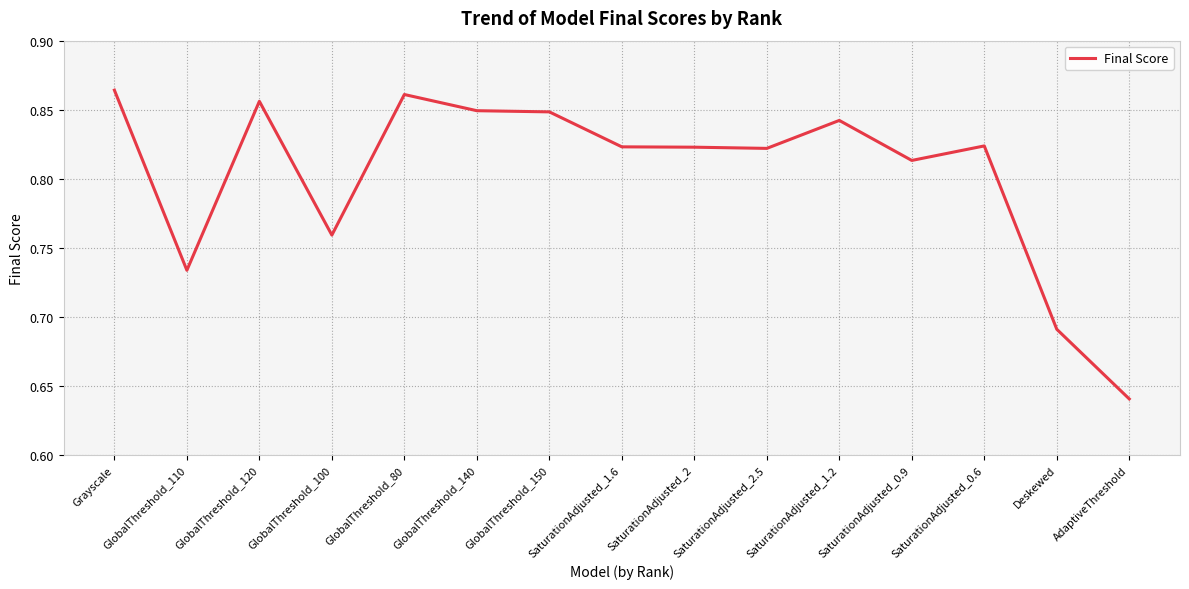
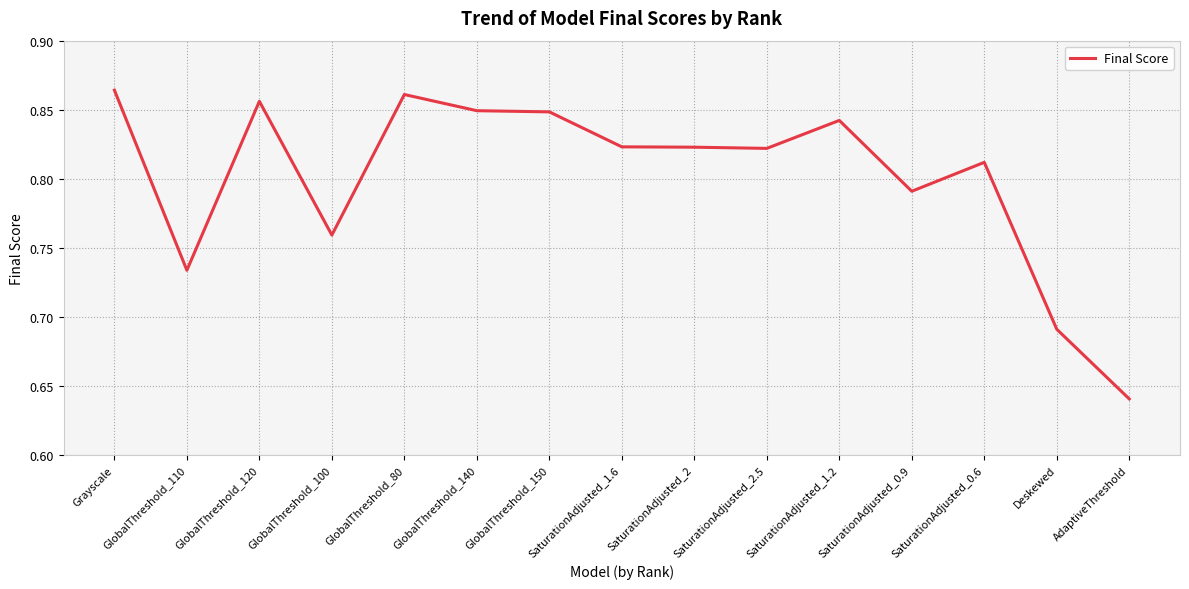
  {
    "Grayscale": 0.864,
    "GlobalThreshold_110": 0.734,
    "GlobalThreshold_120": 0.856,
    "GlobalThreshold_100": 0.759,
    "GlobalThreshold_80": 0.861,
    "GlobalThreshold_140": 0.849,
    "GlobalThreshold_150": 0.848,
    "SaturationAdjusted_1.6": 0.823,
    "SaturationAdjusted_2": 0.823,
    "SaturationAdjusted_2.5": 0.822,
    "SaturationAdjusted_1.2": 0.842,
-   "SaturationAdjusted_0.9": 0.813,
-   "SaturationAdjusted_0.6": 0.824,
+   "SaturationAdjusted_0.9": 0.791,
+   "SaturationAdjusted_0.6": 0.812,
    "Deskewed": 0.691,
    "AdaptiveThreshold": 0.641
  }
